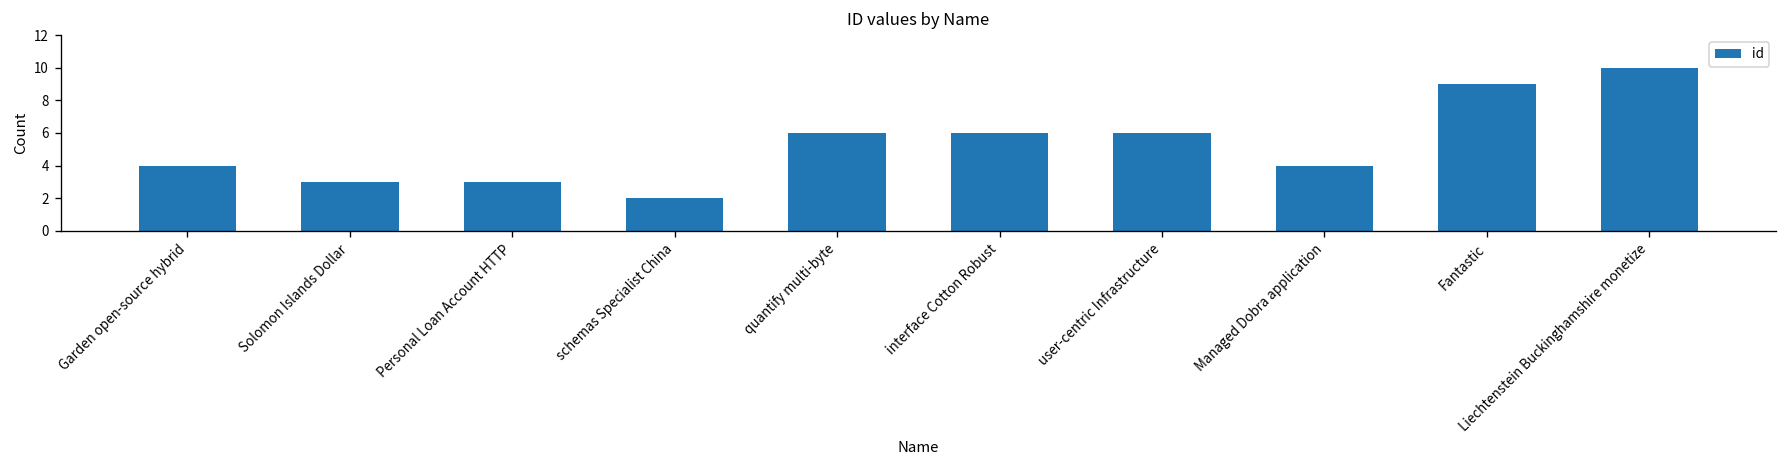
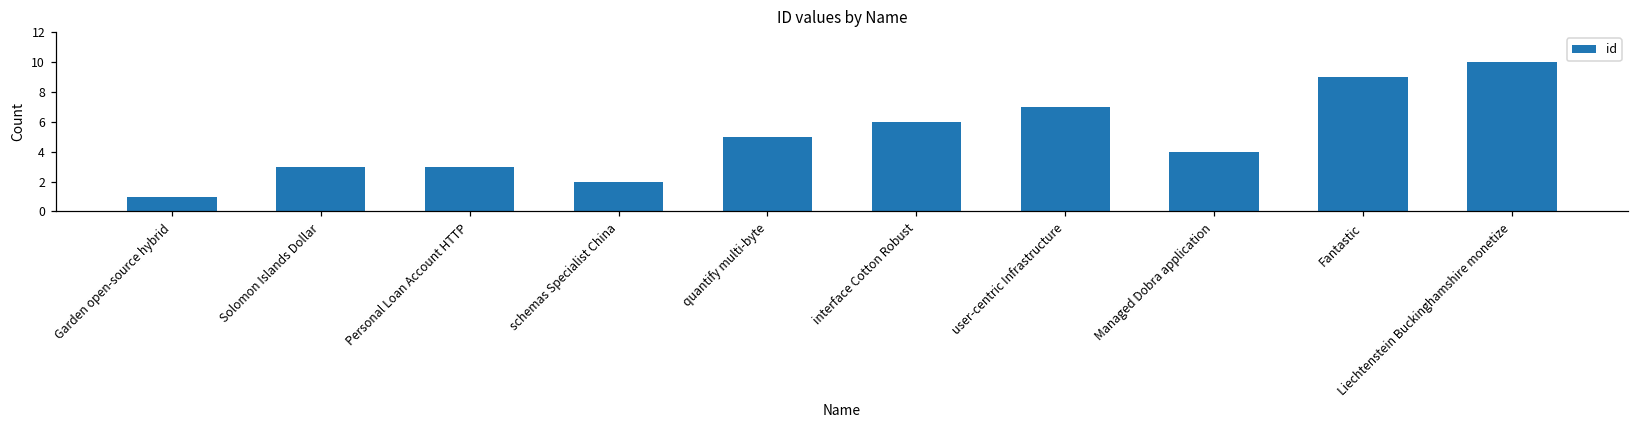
  {
-   "Garden open-source hybrid": 4,
+   "Garden open-source hybrid": 1,
    "Solomon Islands Dollar": 3,
    "Personal Loan Account HTTP": 3,
    "schemas Specialist China": 2,
-   "quantify multi-byte": 6,
+   "quantify multi-byte": 5,
    "interface Cotton Robust": 6,
-   "user-centric Infrastructure": 6,
+   "user-centric Infrastructure": 7,
    "Managed Dobra application": 4,
    "Fantastic": 9,
    "Liechtenstein Buckinghamshire monetize": 10
  }
